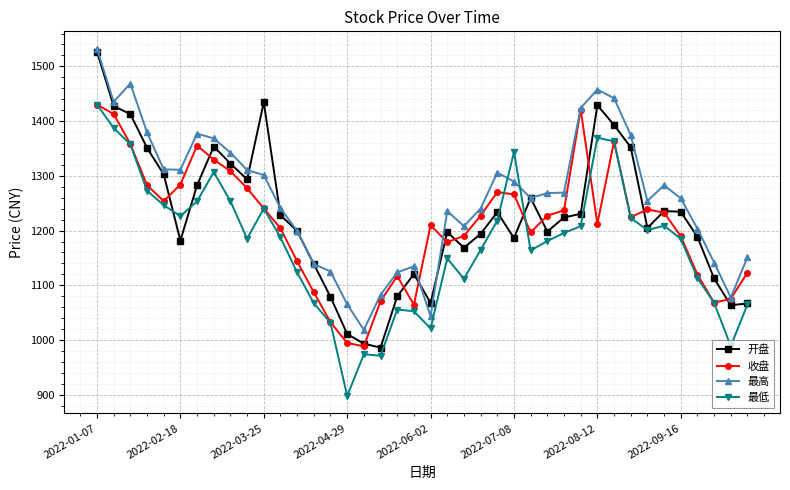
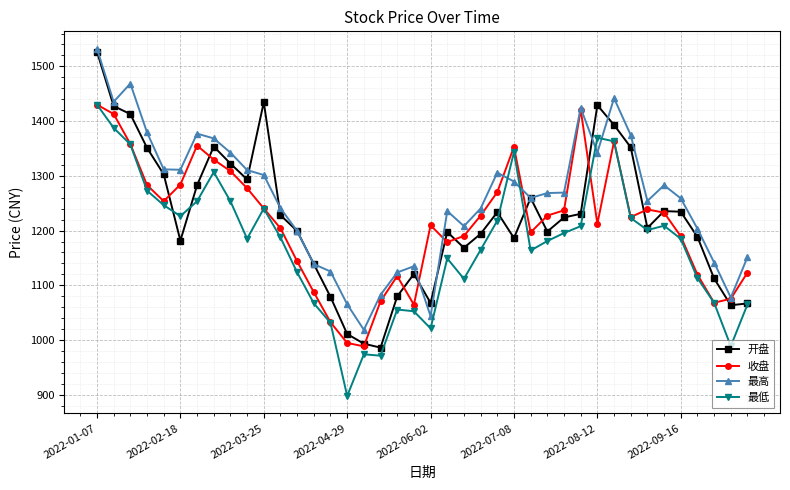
  {
    "开盘": {
      "2022-01-07": 1530,
      "2022-02-18": 1180,
      "2022-03-25": 1430,
      "2022-04-29": 1010,
      "2022-06-02": 1070,
      "2022-07-08": 1190,
      "2022-08-12": 1430,
      "2022-09-16": 1230
    },
    "收盘": {
      "2022-02-18": 1280,
      "2022-04-29": 990,
      "2022-06-02": 1210,
-     "2022-07-08": 1270,
+     "2022-07-08": 1350,
      "2022-08-12": 1210
    },
    "最高": {
      "2022-01-07": 1530,
      "2022-02-18": 1310,
      "2022-03-25": 1300,
      "2022-04-29": 1070,
      "2022-06-02": 1040,
      "2022-07-08": 1290,
-     "2022-08-12": 1460,
+     "2022-08-12": 1340,
      "2022-09-16": 1260
    },
    "最低": {
      "2022-02-18": 1230,
      "2022-04-29": 900,
      "2022-06-02": 1020,
      "2022-07-08": 1340,
      "2022-08-12": 1370
    }
  }
